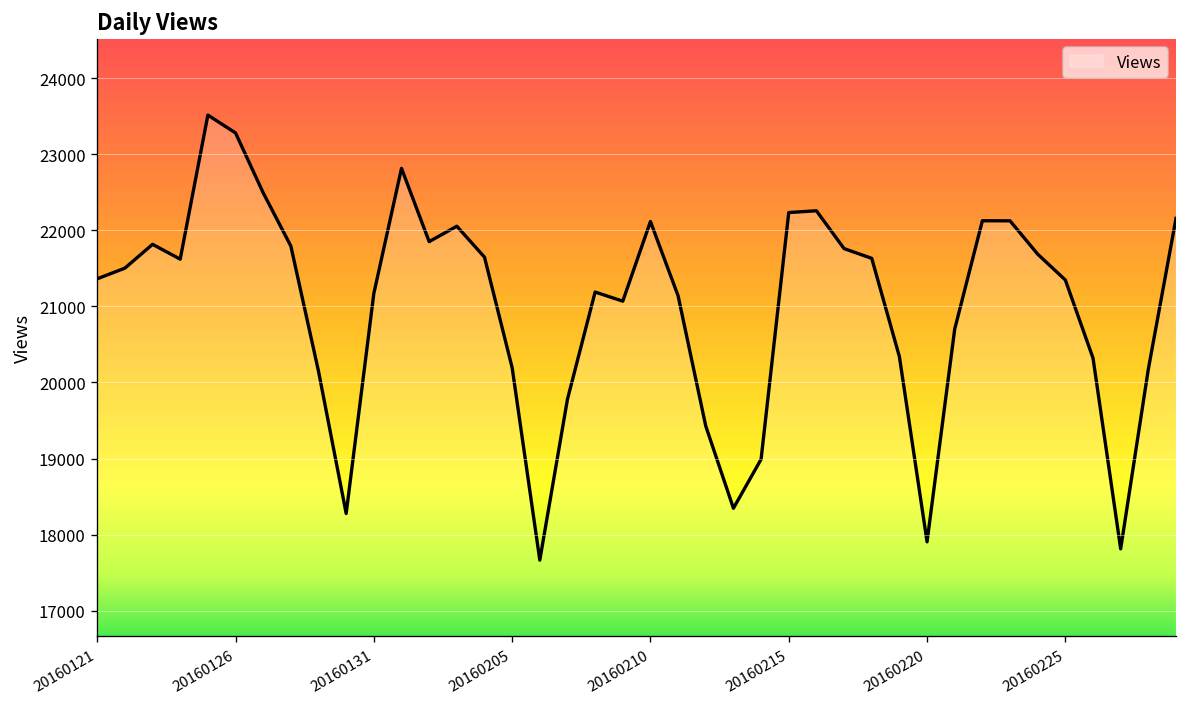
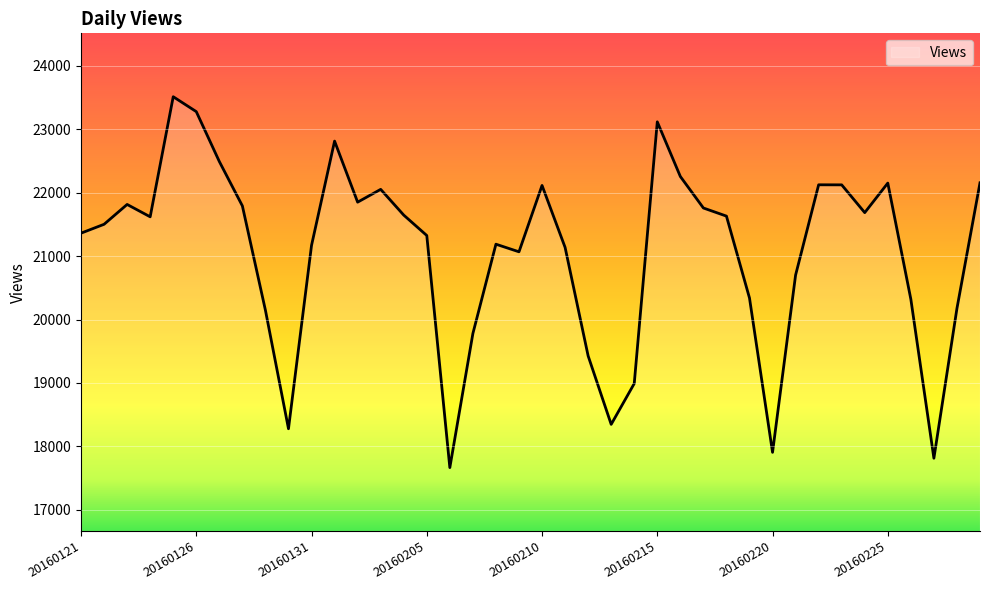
  {
    "20160121": 21400,
    "20160126": 23300,
    "20160131": 21200,
-   "20160205": 20200,
+   "20160205": 21300,
    "20160210": 22100,
-   "20160215": 22200,
+   "20160215": 23100,
    "20160220": 17900,
-   "20160225": 21300
+   "20160225": 22200
  }
